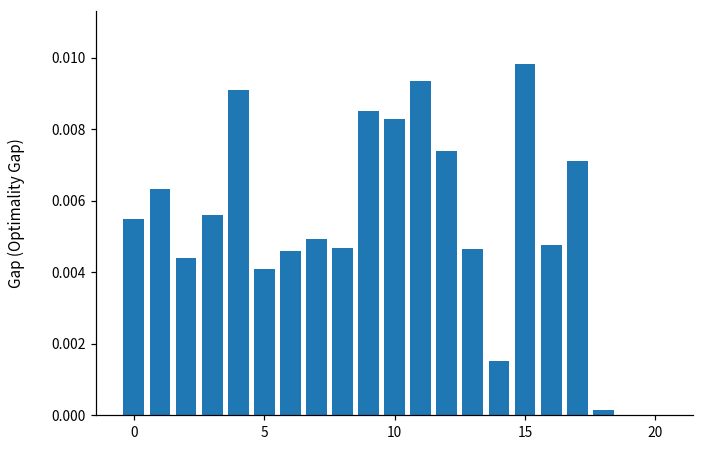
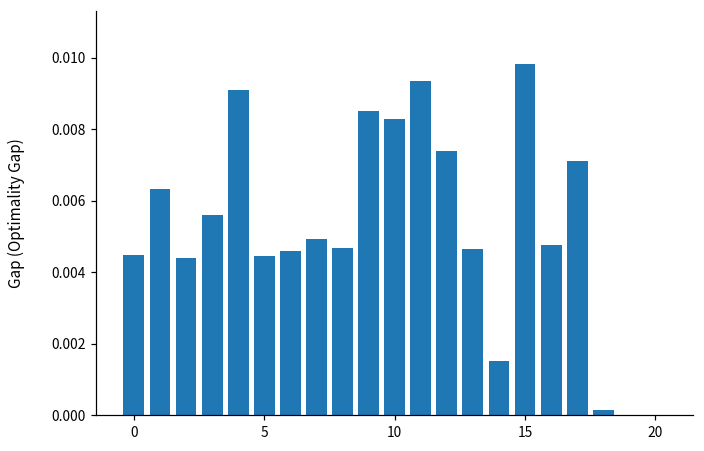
  {
-   "0": 0.0055,
-   "5": 0.0041,
+   "0": 0.0045,
+   "5": 0.0044,
    "10": 0.0083,
    "15": 0.0098,
    "20": 0.0000
  }
